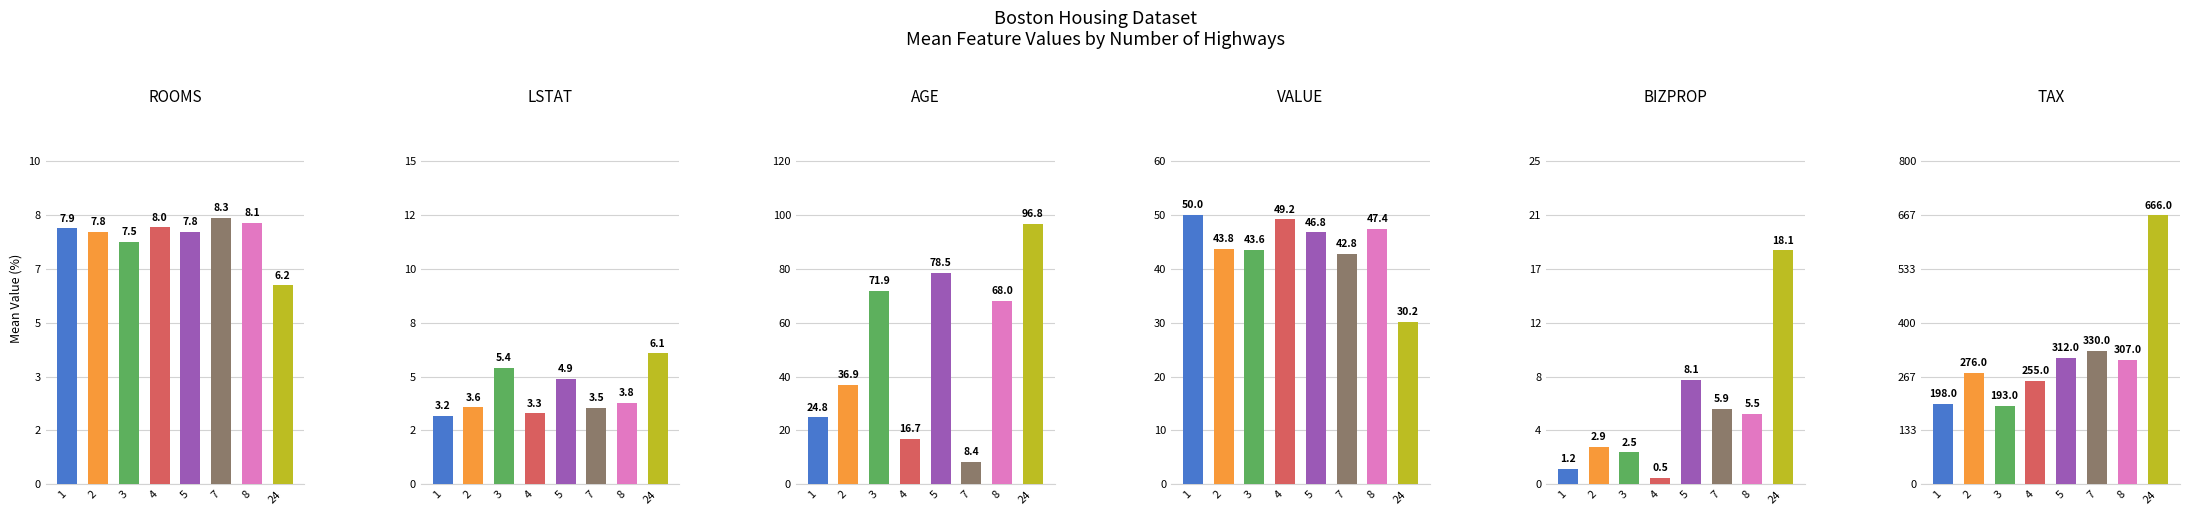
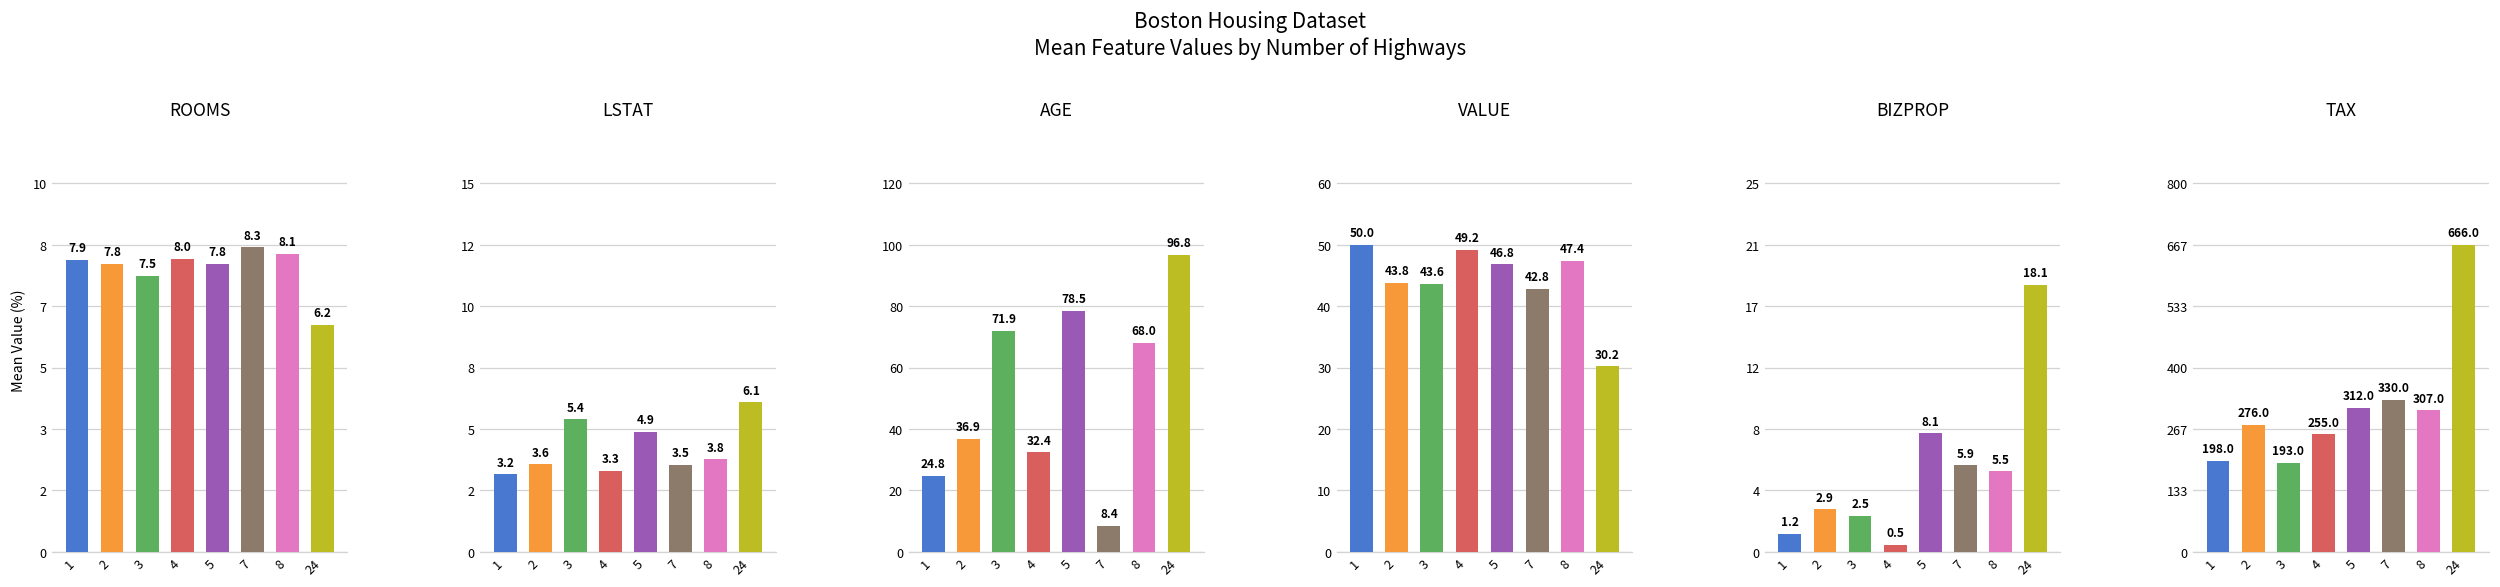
  {
    "ROOMS": {
      "1": 7.9,
      "2": 7.8,
      "3": 7.5,
      "4": 8.0,
      "5": 7.8,
      "7": 8.3,
      "8": 8.1,
      "24": 6.2
    },
    "LSTAT": {
      "1": 3.2,
      "2": 3.6,
      "3": 5.4,
      "4": 3.3,
      "5": 4.9,
      "7": 3.5,
      "8": 3.8,
      "24": 6.1
    },
    "AGE": {
      "1": 24.8,
      "2": 36.9,
      "3": 71.9,
-     "4": 16.7,
+     "4": 32.4,
      "5": 78.5,
      "7": 8.4,
      "8": 68.0,
      "24": 96.8
    },
    "VALUE": {
      "1": 50.0,
      "2": 43.8,
      "3": 43.6,
      "4": 49.2,
      "5": 46.8,
      "7": 42.8,
      "8": 47.4,
      "24": 30.2
    },
    "BIZPROP": {
      "1": 1.2,
      "2": 2.9,
      "3": 2.5,
      "4": 0.5,
      "5": 8.1,
      "7": 5.9,
      "8": 5.5,
      "24": 18.1
    },
    "TAX": {
      "1": 198.0,
      "2": 276.0,
      "3": 193.0,
      "4": 255.0,
      "5": 312.0,
      "7": 330.0,
      "8": 307.0,
      "24": 666.0
    }
  }
